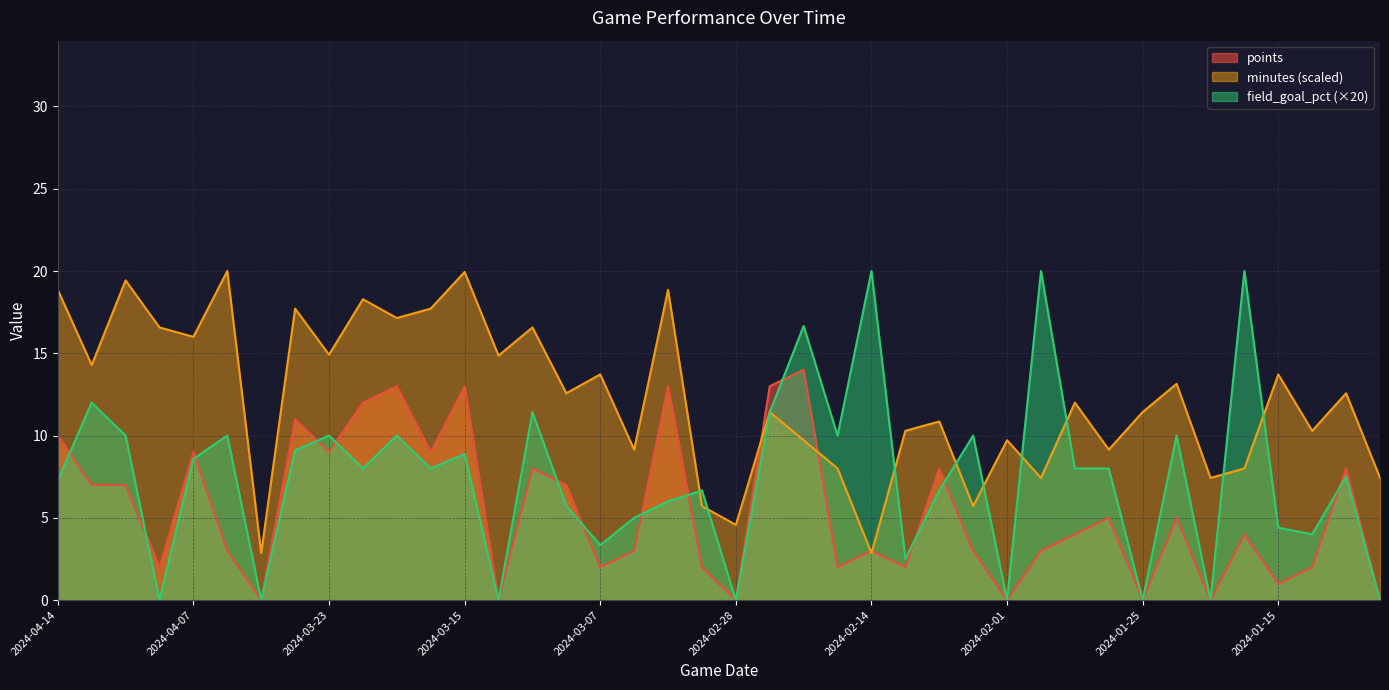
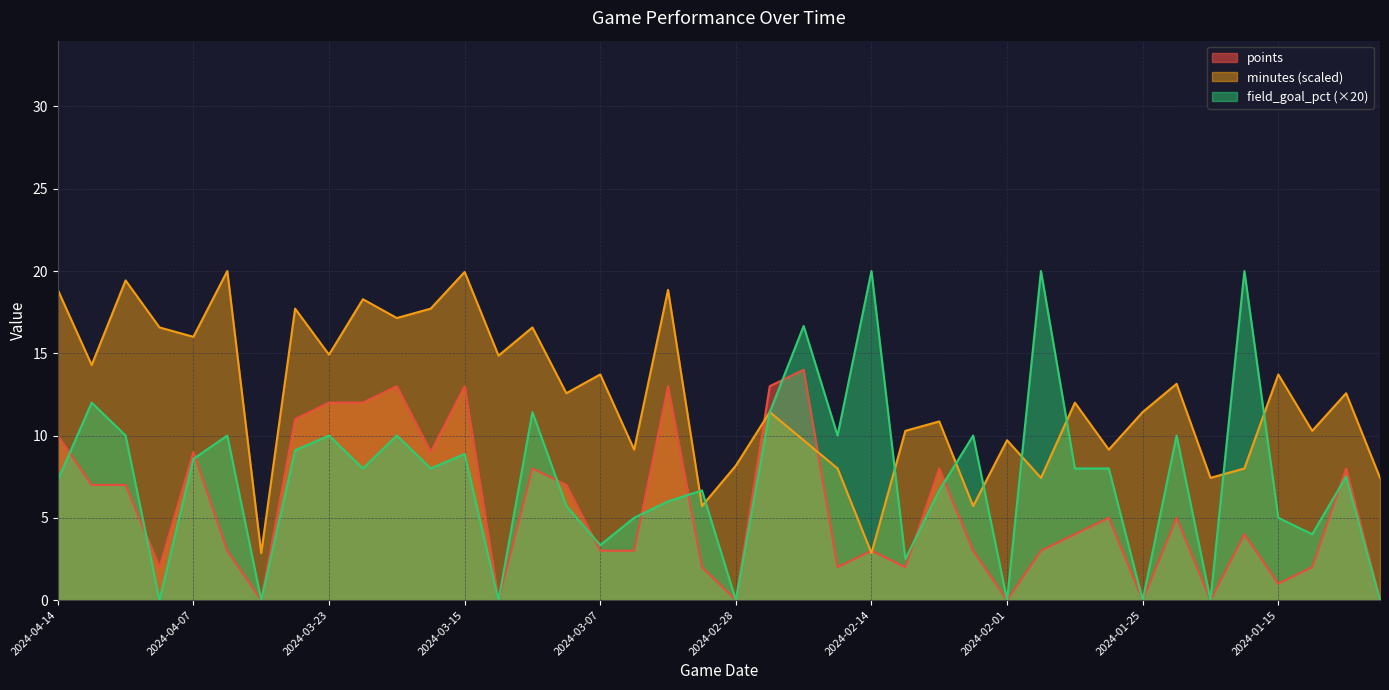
  {
    "points": {
      "2024-04-14": 10,
      "2024-04-07": 9,
-     "2024-03-23": 9,
+     "2024-03-23": 12,
      "2024-03-15": 13,
-     "2024-03-07": 2,
+     "2024-03-07": 3,
      "2024-01-15": 1
    },
    "minutes (scaled)": {
      "2024-04-14": 18.9,
      "2024-04-07": 16.0,
      "2024-03-23": 14.9,
      "2024-03-15": 19.9,
      "2024-03-07": 13.7,
-     "2024-02-28": 4.6,
+     "2024-02-28": 8.2,
      "2024-02-01": 9.7,
      "2024-01-25": 11.4,
      "2024-01-15": 13.7
    },
    "field_goal_pct (×20)": {
      "2024-04-14": 7.3,
      "2024-04-07": 8.6,
      "2024-03-23": 10.0,
      "2024-03-15": 8.9,
      "2024-03-07": 3.3,
      "2024-02-14": 20.0,
-     "2024-01-15": 4.4
+     "2024-01-15": 5.0
    }
  }
